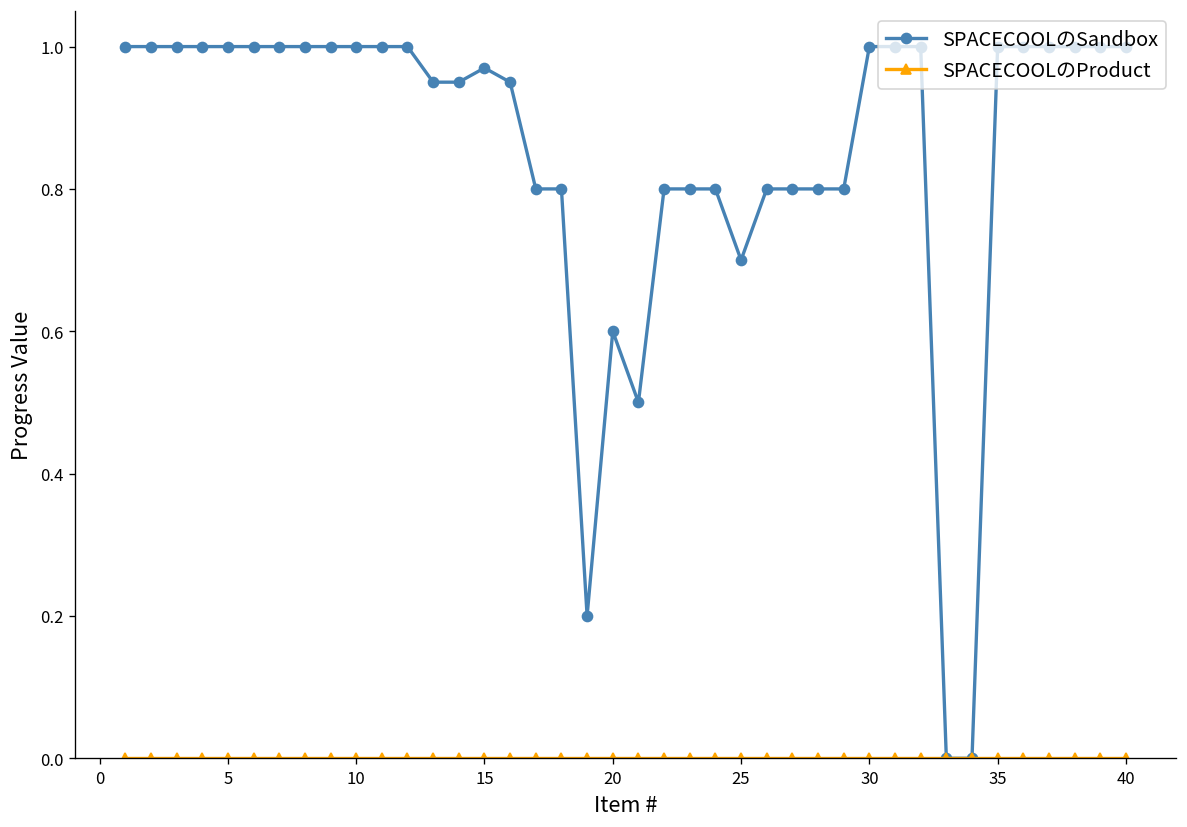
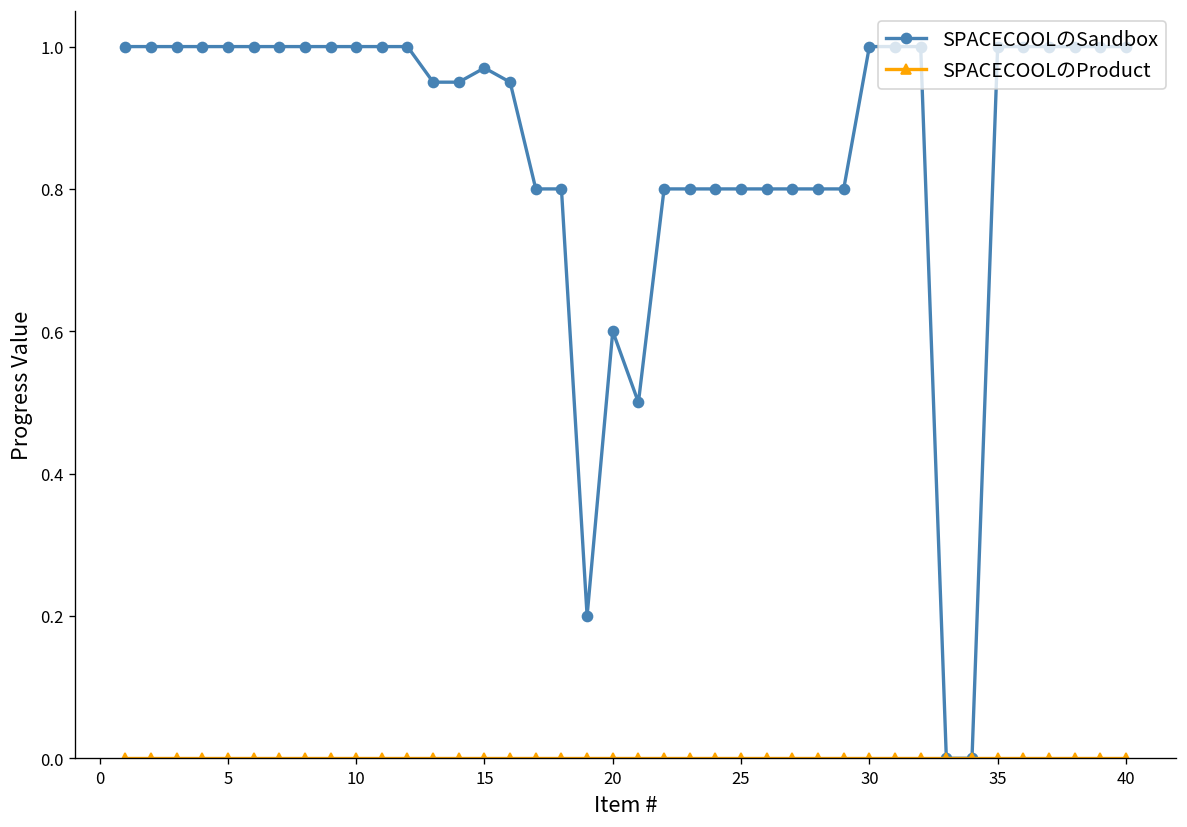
  {
    "SPACECOOLのSandbox": {
      "5": 1.0,
      "10": 1.0,
      "15": 0.97,
      "20": 0.6,
-     "25": 0.7,
+     "25": 0.8,
      "30": 1.0
    },
    "SPACECOOLのProduct": {
      "5": 0.0,
      "10": 0.0,
      "15": 0.0,
      "20": 0.0,
      "25": 0.0,
      "30": 0.0,
      "35": 0.0,
      "40": 0.0
    }
  }
